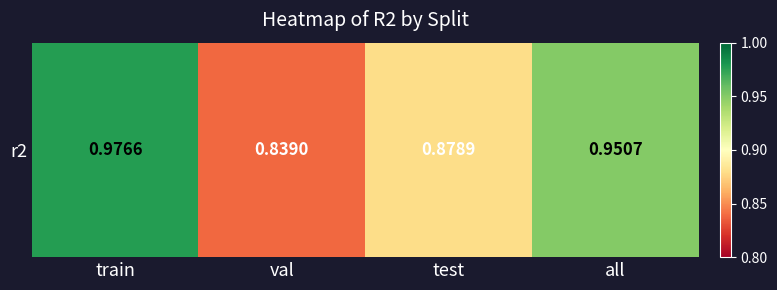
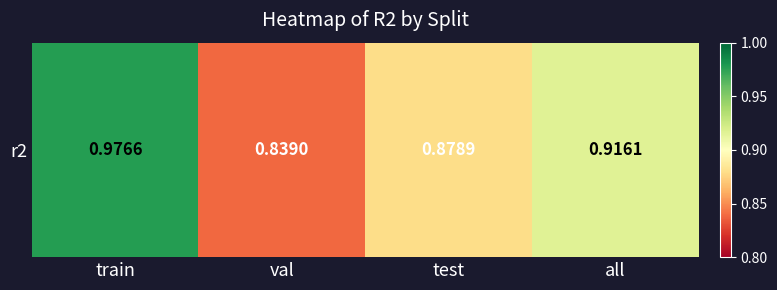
  {
    "r2": {
      "train": 0.9766,
      "val": 0.8390,
      "test": 0.8789,
-     "all": 0.9507
+     "all": 0.9161
    }
  }
